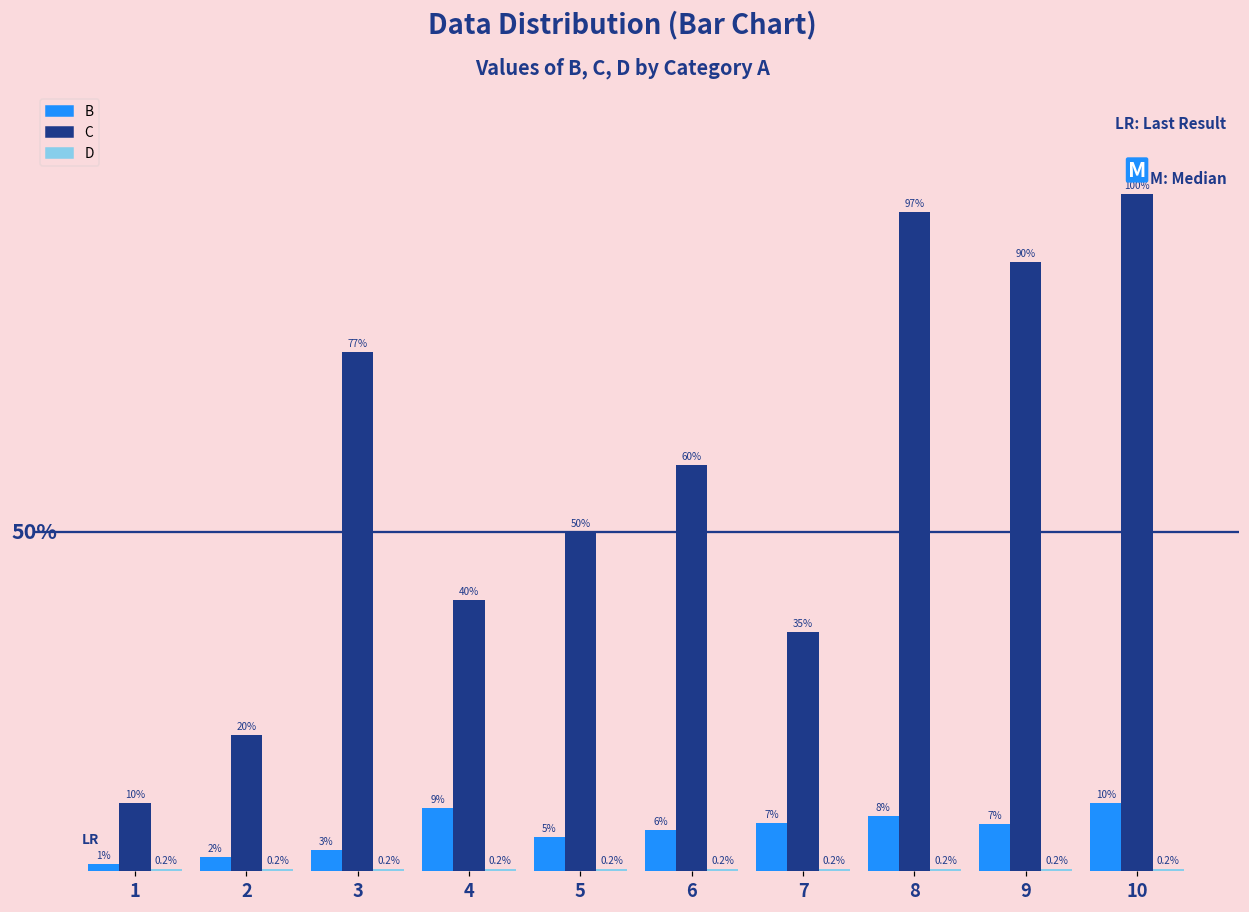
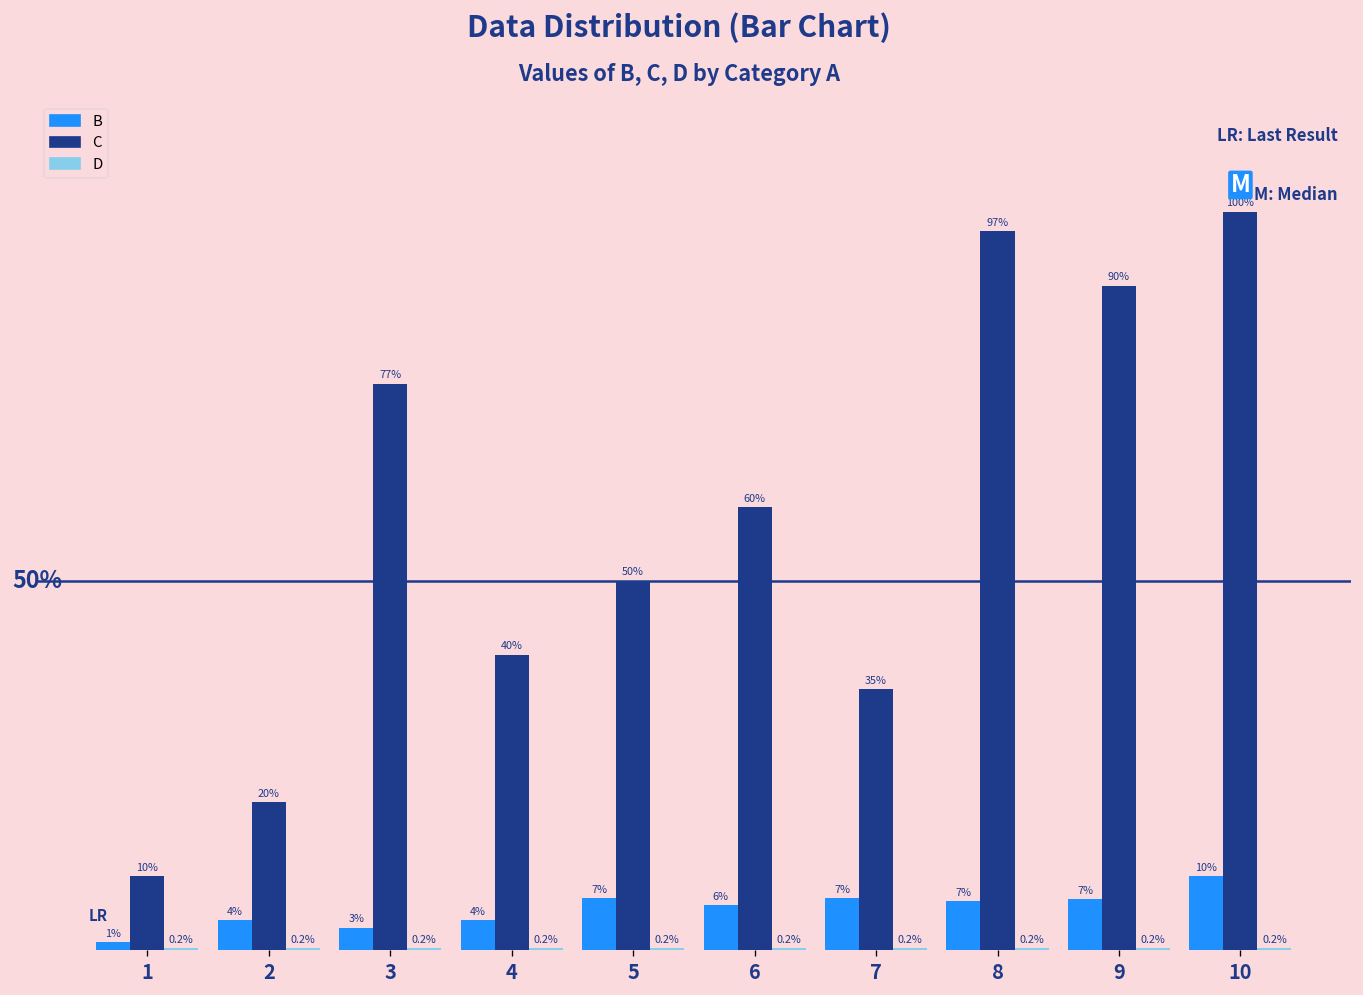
  {
    "B": {
      "1": "1%",
-     "2": "2%",
+     "2": "4%",
      "3": "3%",
-     "4": "9%",
-     "5": "5%",
+     "4": "4%",
+     "5": "7%",
      "6": "6%",
      "7": "7%",
-     "8": "8%",
+     "8": "7%",
      "9": "7%",
      "10": "10%"
    },
    "C": {
      "1": "10%",
      "2": "20%",
      "3": "77%",
      "4": "40%",
      "5": "50%",
      "6": "60%",
      "7": "35%",
      "8": "97%",
      "9": "90%"
    },
    "D": {
      "1": "0.2%",
      "2": "0.2%",
      "3": "0.2%",
      "4": "0.2%",
      "5": "0.2%",
      "6": "0.2%",
      "7": "0.2%",
      "8": "0.2%",
      "9": "0.2%",
      "10": "0.2%"
    }
  }
